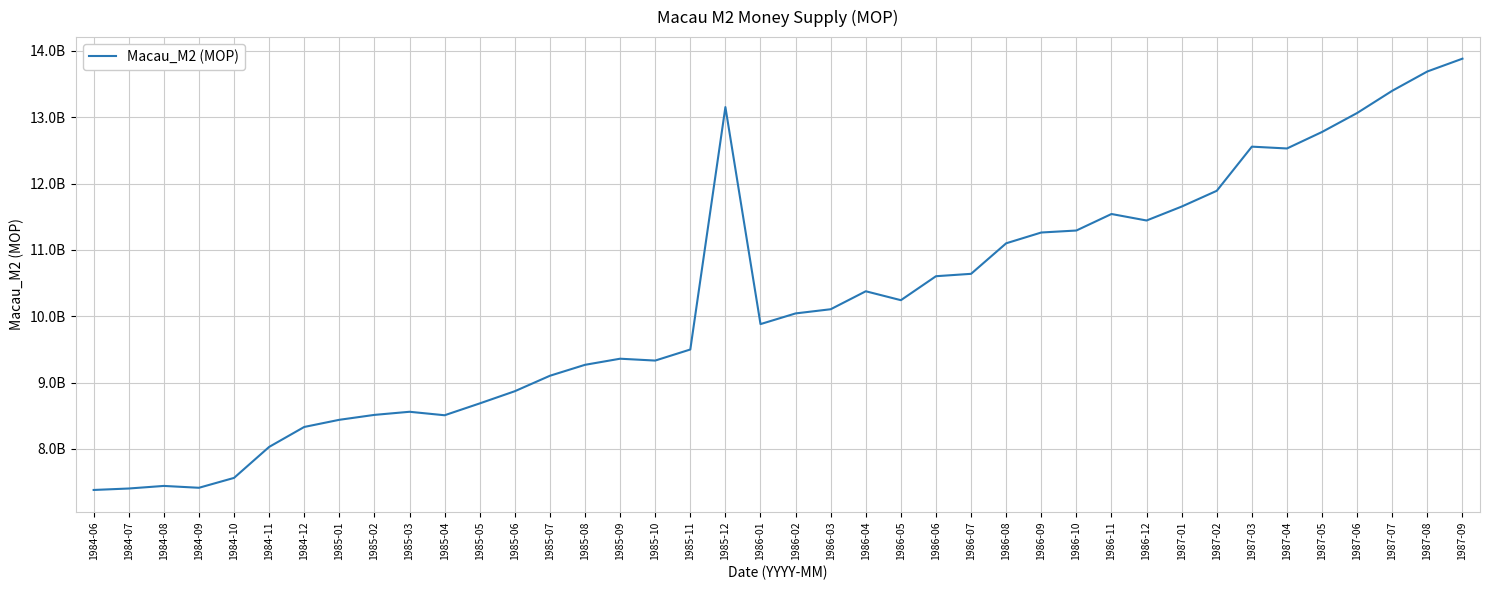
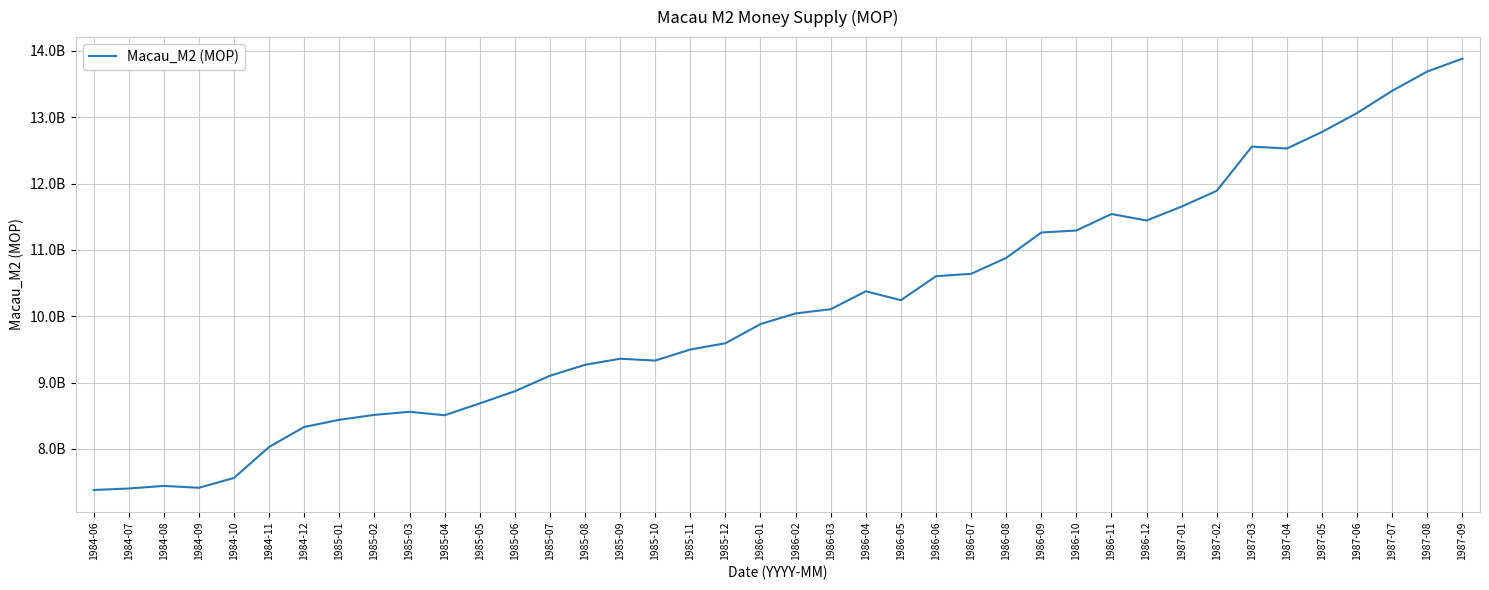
  {
    "1984-06": 7400000000,
    "1984-07": 7400000000,
    "1984-08": 7400000000,
    "1984-09": 7400000000,
    "1984-10": 7600000000,
    "1984-11": 8000000000,
    "1984-12": 8300000000,
    "1985-01": 8400000000,
    "1985-02": 8500000000,
    "1985-03": 8600000000,
    "1985-04": 8500000000,
    "1985-05": 8700000000,
    "1985-06": 8900000000,
    "1985-07": 9100000000,
    "1985-08": 9300000000,
    "1985-09": 9400000000,
    "1985-10": 9300000000,
    "1985-11": 9500000000,
-   "1985-12": 13200000000,
+   "1985-12": 9600000000,
    "1986-01": 9900000000,
    "1986-02": 10000000000,
    "1986-03": 10100000000,
    "1986-04": 10400000000,
    "1986-05": 10200000000,
    "1986-06": 10600000000,
    "1986-07": 10600000000,
-   "1986-08": 11100000000,
+   "1986-08": 10900000000,
    "1986-09": 11300000000,
    "1986-10": 11300000000,
    "1986-11": 11500000000,
    "1986-12": 11400000000,
    "1987-01": 11700000000,
    "1987-02": 11900000000,
    "1987-03": 12600000000,
    "1987-04": 12500000000,
    "1987-05": 12800000000,
    "1987-06": 13100000000,
    "1987-07": 13400000000,
    "1987-08": 13700000000,
    "1987-09": 13900000000
  }
